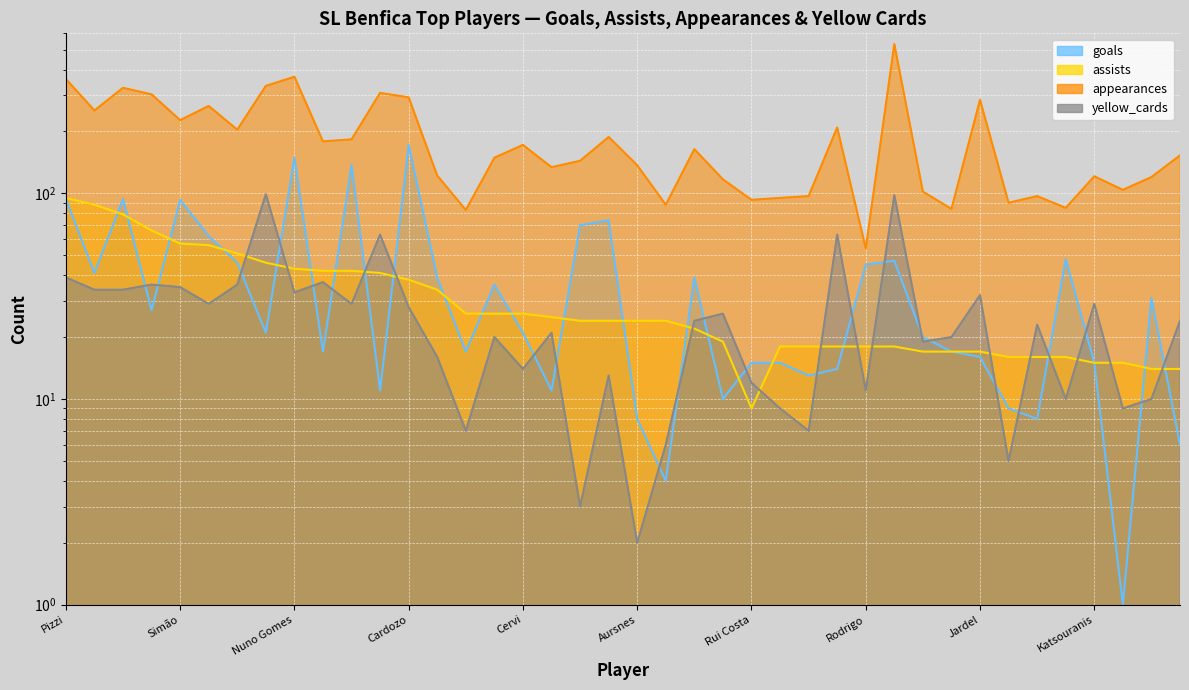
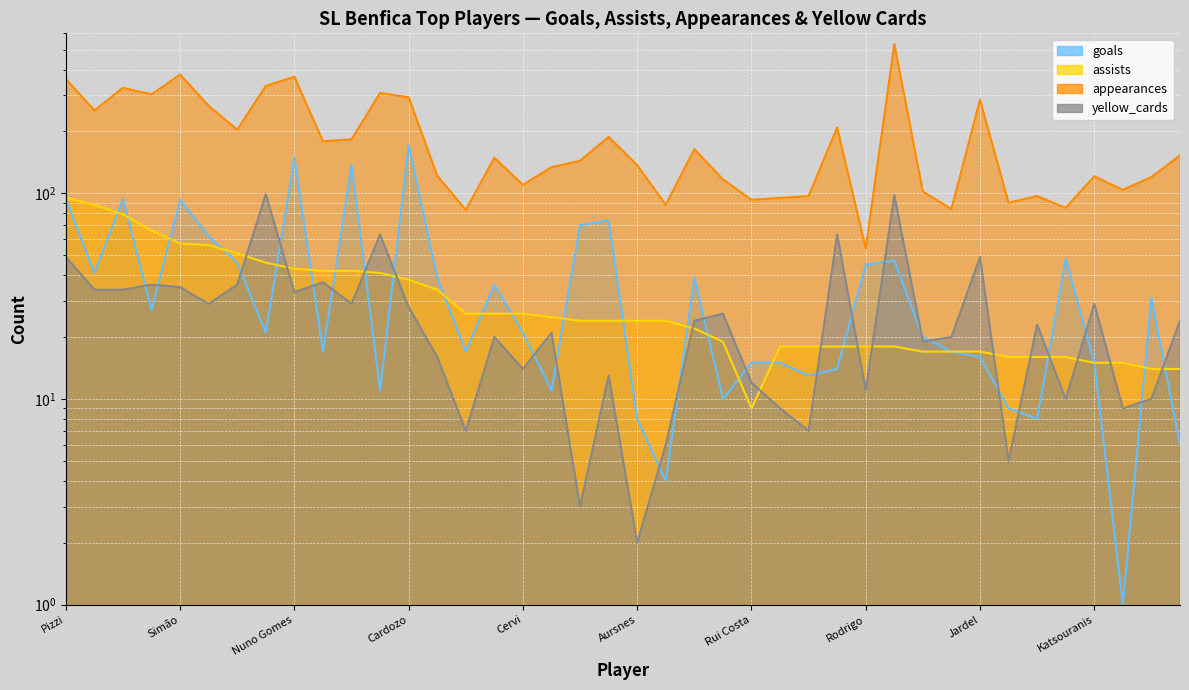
  {
    "goals": {
      "Simão": 90,
      "Nuno Gomes": 150,
      "Cardozo": 170,
      "Cervi": 21,
      "Aursnes": 8,
      "Rui Costa": 15,
      "Rodrigo": 45,
      "Jardel": 16
    },
    "assists": {
      "Simão": 57,
      "Nuno Gomes": 43,
      "Cardozo": 38,
      "Cervi": 26,
      "Aursnes": 24,
      "Rui Costa": 9,
      "Rodrigo": 18,
      "Jardel": 17
    },
    "appearances": {
      "Pizzi": 360,
-     "Simão": 230,
+     "Simão": 380,
      "Nuno Gomes": 370,
      "Cardozo": 290,
-     "Cervi": 170,
+     "Cervi": 110,
      "Aursnes": 140,
      "Rui Costa": 90,
      "Rodrigo": 54,
      "Jardel": 290,
      "Katsouranis": 120
    },
    "yellow_cards": {
-     "Pizzi": 39,
+     "Pizzi": 49,
      "Simão": 35,
      "Nuno Gomes": 33,
      "Cardozo": 28,
      "Cervi": 14,
      "Aursnes": 2,
      "Rui Costa": 12,
      "Rodrigo": 11,
-     "Jardel": 32,
+     "Jardel": 49,
      "Katsouranis": 29
    }
  }
